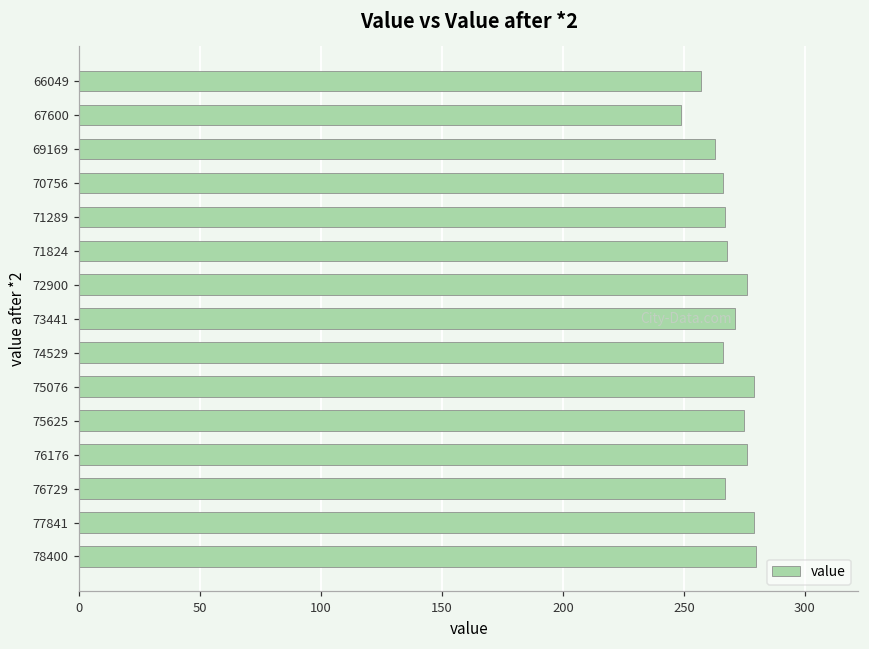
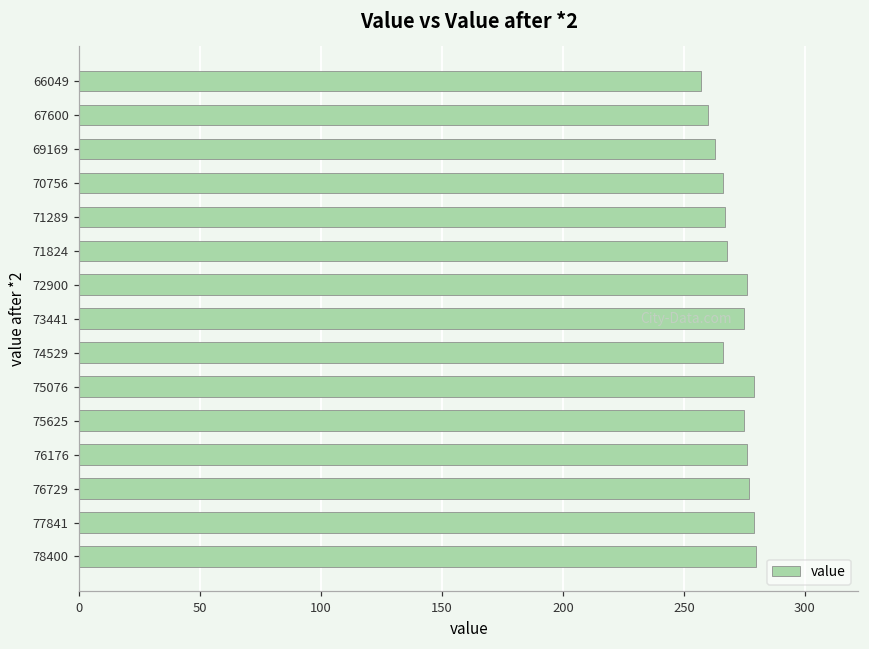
  {
    "66049": 257,
-   "67600": 249,
+   "67600": 260,
    "69169": 263,
    "70756": 266,
    "71289": 267,
    "71824": 268,
    "72900": 276,
-   "73441": 271,
+   "73441": 275,
    "74529": 266,
    "75076": 279,
    "75625": 275,
    "76176": 276,
-   "76729": 267,
+   "76729": 277,
    "77841": 279,
    "78400": 280
  }
